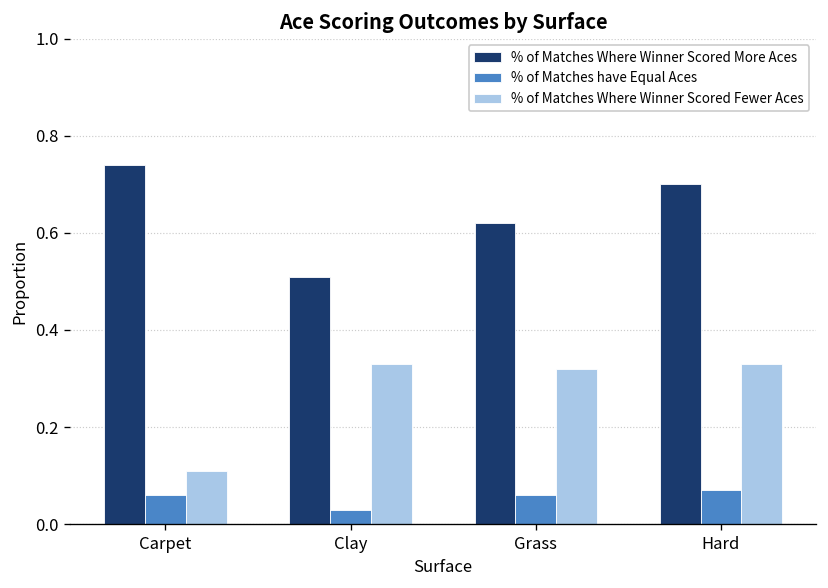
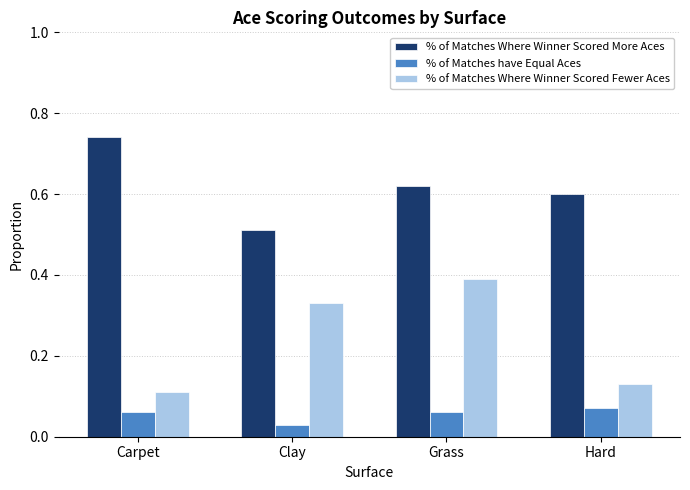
  {
    "% of Matches Where Winner Scored More Aces": {
      "Carpet": 0.74,
      "Clay": 0.51,
      "Grass": 0.62,
-     "Hard": 0.7
+     "Hard": 0.6
    },
    "% of Matches have Equal Aces": {
      "Carpet": 0.06,
      "Clay": 0.03,
      "Grass": 0.06,
      "Hard": 0.07
    },
    "% of Matches Where Winner Scored Fewer Aces": {
      "Carpet": 0.11,
      "Clay": 0.33,
-     "Grass": 0.32,
-     "Hard": 0.33
+     "Grass": 0.39,
+     "Hard": 0.13
    }
  }
